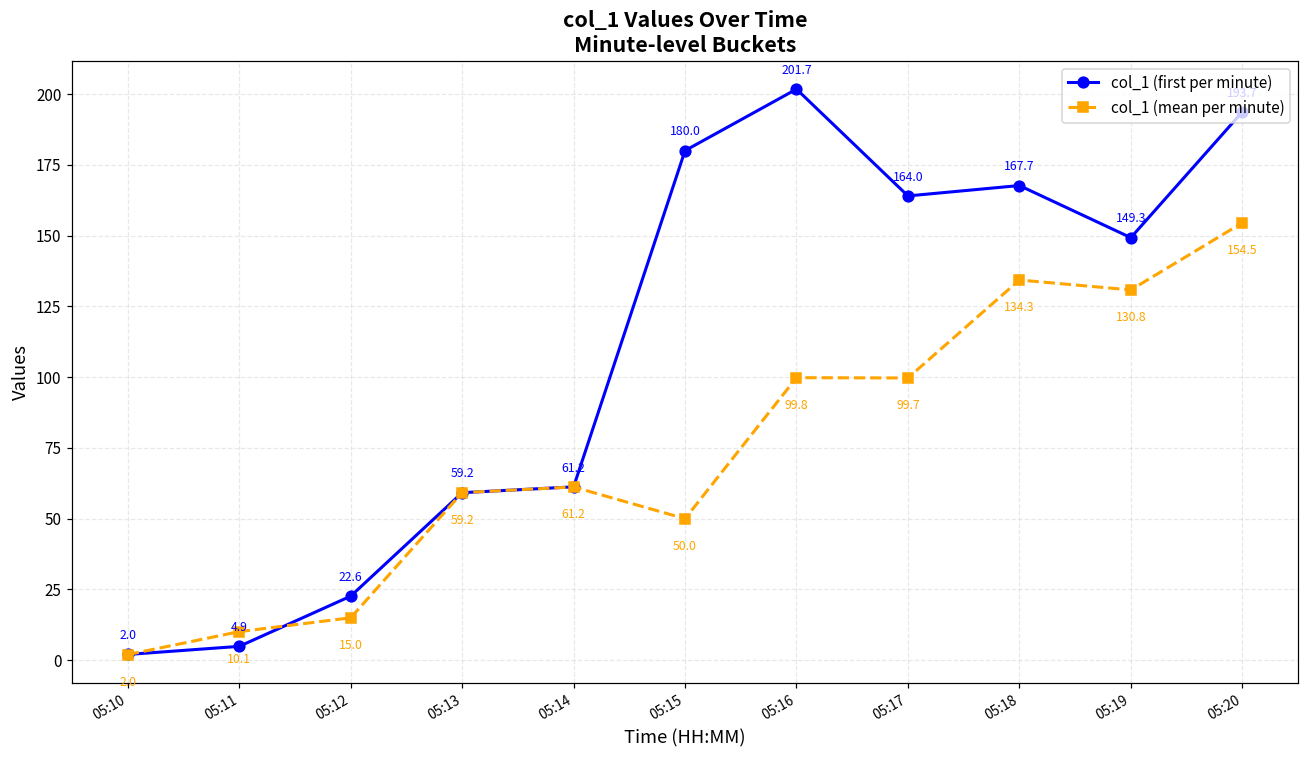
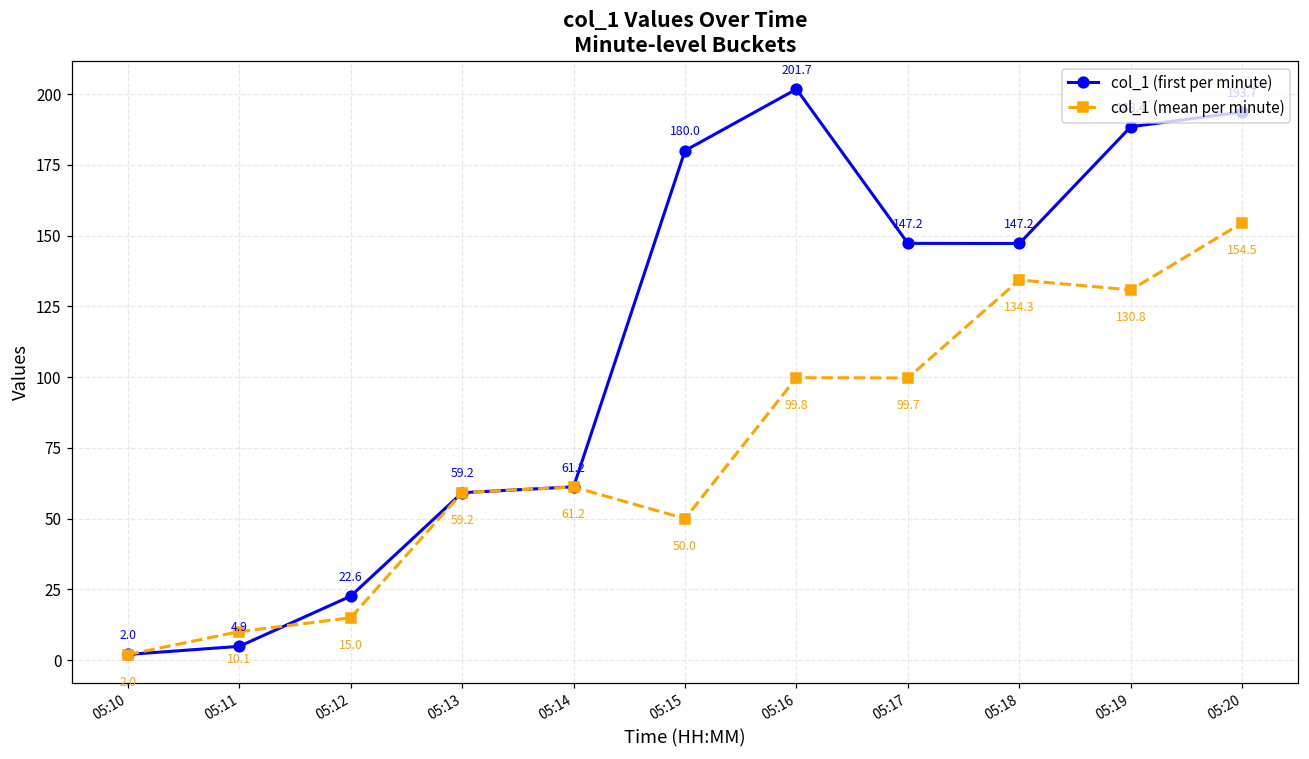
  {
    "col_1 (first per minute)": {
      "05:12": 22.6,
      "05:15": 180.0,
      "05:16": 201.7,
-     "05:17": 164.0,
-     "05:18": 167.7,
-     "05:19": 149
+     "05:17": 147.2,
+     "05:18": 147.2,
+     "05:19": 188
    },
    "col_1 (mean per minute)": {
      "05:11": 10.1,
      "05:12": 15.0,
      "05:15": 50.0,
      "05:16": 99.8,
      "05:17": 99.7,
      "05:18": 134.3,
      "05:19": 130.8,
      "05:20": 154.5
    }
  }
